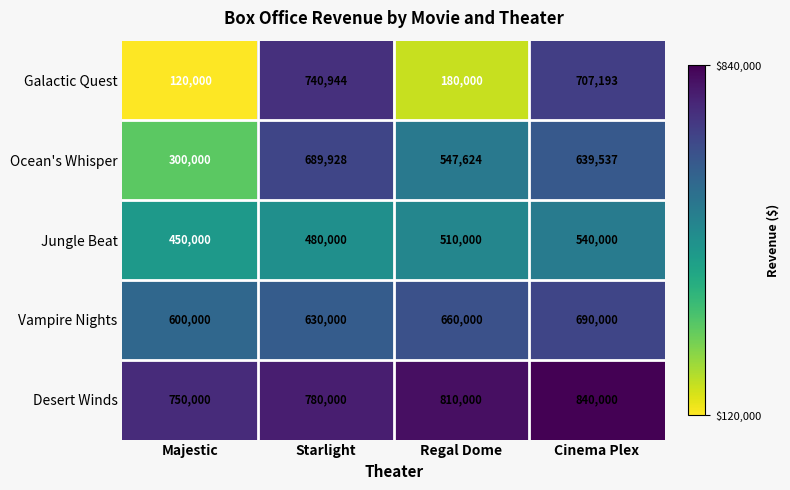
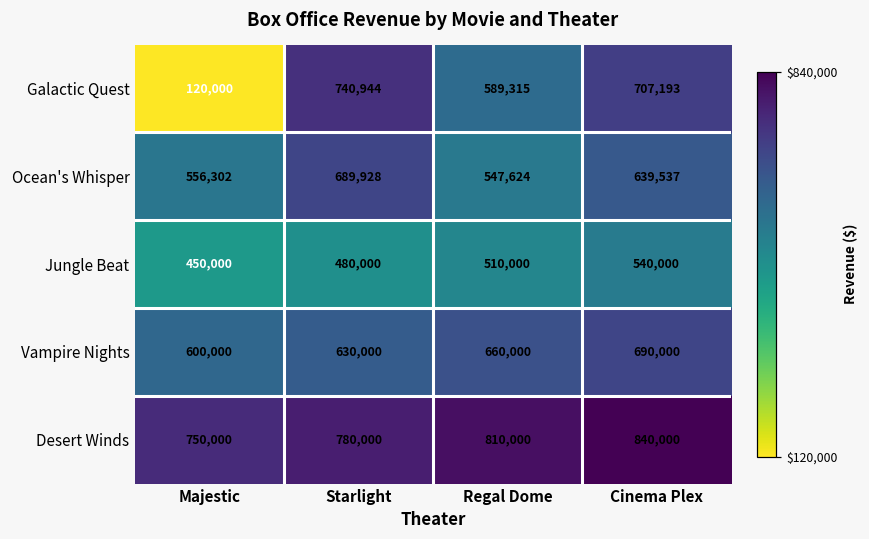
  {
    "Galactic Quest": {
      "Majestic": "120,000",
      "Starlight": "740,944",
-     "Regal Dome": "180,000",
+     "Regal Dome": "589,315",
      "Cinema Plex": "707,193"
    },
    "Ocean's Whisper": {
-     "Majestic": "300,000",
+     "Majestic": "556,302",
      "Starlight": "689,928",
      "Regal Dome": "547,624",
      "Cinema Plex": "639,537"
    },
    "Jungle Beat": {
      "Majestic": "450,000",
      "Starlight": "480,000",
      "Regal Dome": "510,000",
      "Cinema Plex": "540,000"
    },
    "Vampire Nights": {
      "Majestic": "600,000",
      "Starlight": "630,000",
      "Regal Dome": "660,000",
      "Cinema Plex": "690,000"
    },
    "Desert Winds": {
      "Majestic": "750,000",
      "Starlight": "780,000",
      "Regal Dome": "810,000",
      "Cinema Plex": "840,000"
    }
  }
